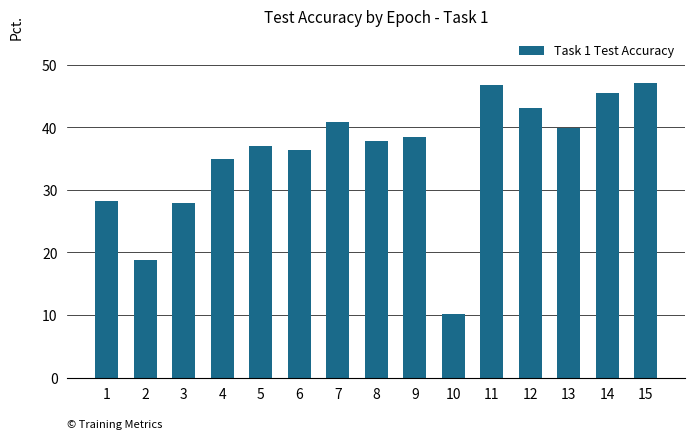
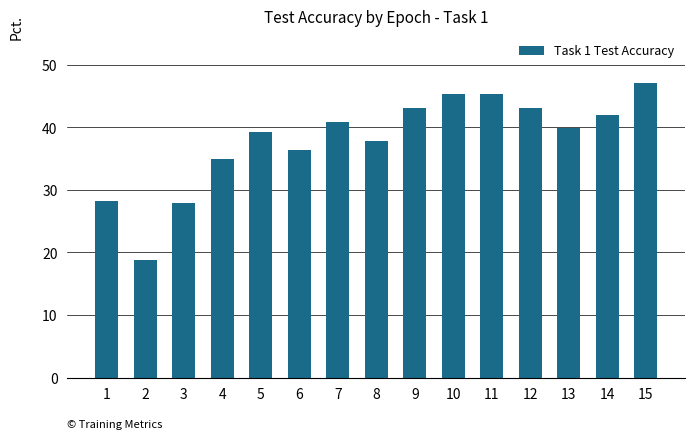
  {
    "1": 28,
    "2": 19,
    "3": 28,
    "4": 35,
-   "5": 37,
+   "5": 39,
    "6": 36,
    "7": 41,
    "8": 38,
-   "9": 39,
-   "10": 10,
-   "11": 47,
+   "9": 43,
+   "10": 45,
+   "11": 45,
    "12": 43,
    "13": 40,
-   "14": 46,
+   "14": 42,
    "15": 47
  }
